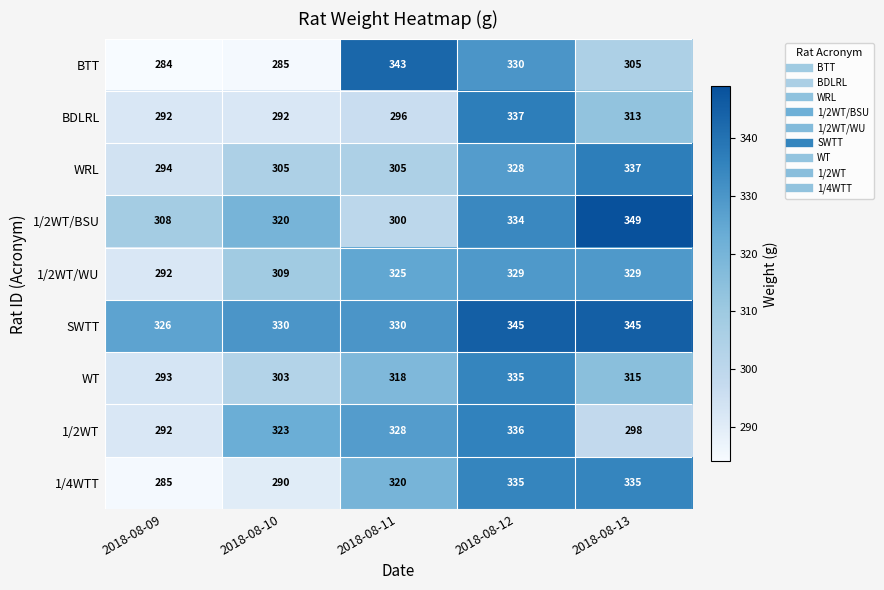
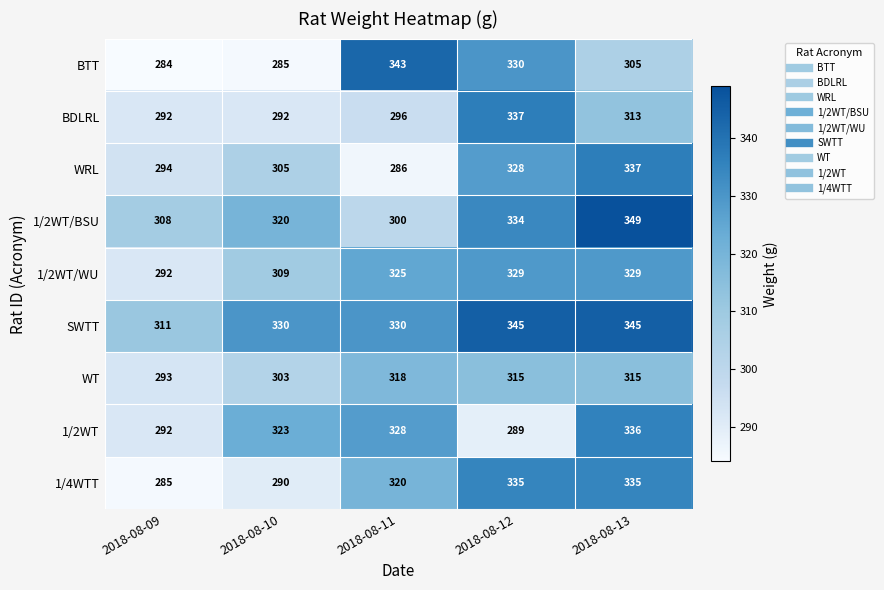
  {
    "BTT": {
      "2018-08-09": 284,
      "2018-08-10": 285,
      "2018-08-11": 343,
      "2018-08-12": 330,
      "2018-08-13": 305
    },
    "BDLRL": {
      "2018-08-09": 292,
      "2018-08-10": 292,
      "2018-08-11": 296,
      "2018-08-12": 337,
      "2018-08-13": 313
    },
    "WRL": {
      "2018-08-09": 294,
      "2018-08-10": 305,
-     "2018-08-11": 305,
+     "2018-08-11": 286,
      "2018-08-12": 328,
      "2018-08-13": 337
    },
    "1/2WT/BSU": {
      "2018-08-09": 308,
      "2018-08-10": 320,
      "2018-08-11": 300,
      "2018-08-12": 334,
      "2018-08-13": 349
    },
    "1/2WT/WU": {
      "2018-08-09": 292,
      "2018-08-10": 309,
      "2018-08-11": 325,
      "2018-08-12": 329,
      "2018-08-13": 329
    },
    "SWTT": {
-     "2018-08-09": 326,
+     "2018-08-09": 311,
      "2018-08-10": 330,
      "2018-08-11": 330,
      "2018-08-12": 345,
      "2018-08-13": 345
    },
    "WT": {
      "2018-08-09": 293,
      "2018-08-10": 303,
      "2018-08-11": 318,
-     "2018-08-12": 335,
+     "2018-08-12": 315,
      "2018-08-13": 315
    },
    "1/2WT": {
      "2018-08-09": 292,
      "2018-08-10": 323,
      "2018-08-11": 328,
-     "2018-08-12": 336,
-     "2018-08-13": 298
+     "2018-08-12": 289,
+     "2018-08-13": 336
    },
    "1/4WTT": {
      "2018-08-09": 285,
      "2018-08-10": 290,
      "2018-08-11": 320,
      "2018-08-12": 335,
      "2018-08-13": 335
    }
  }
